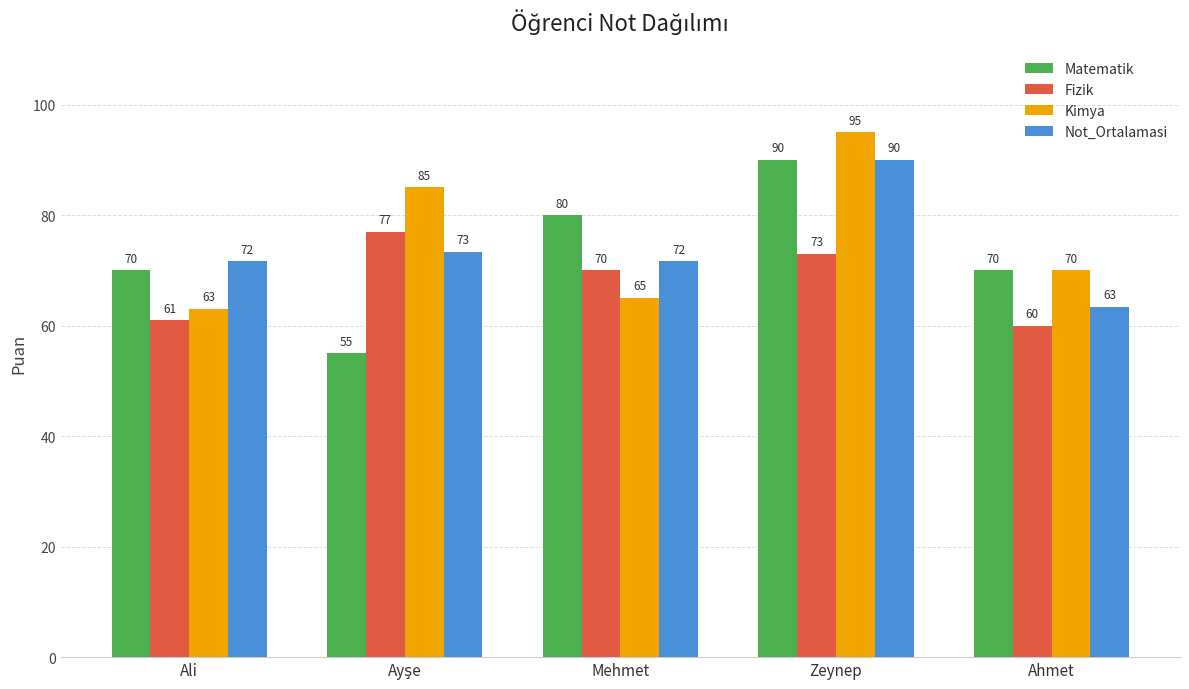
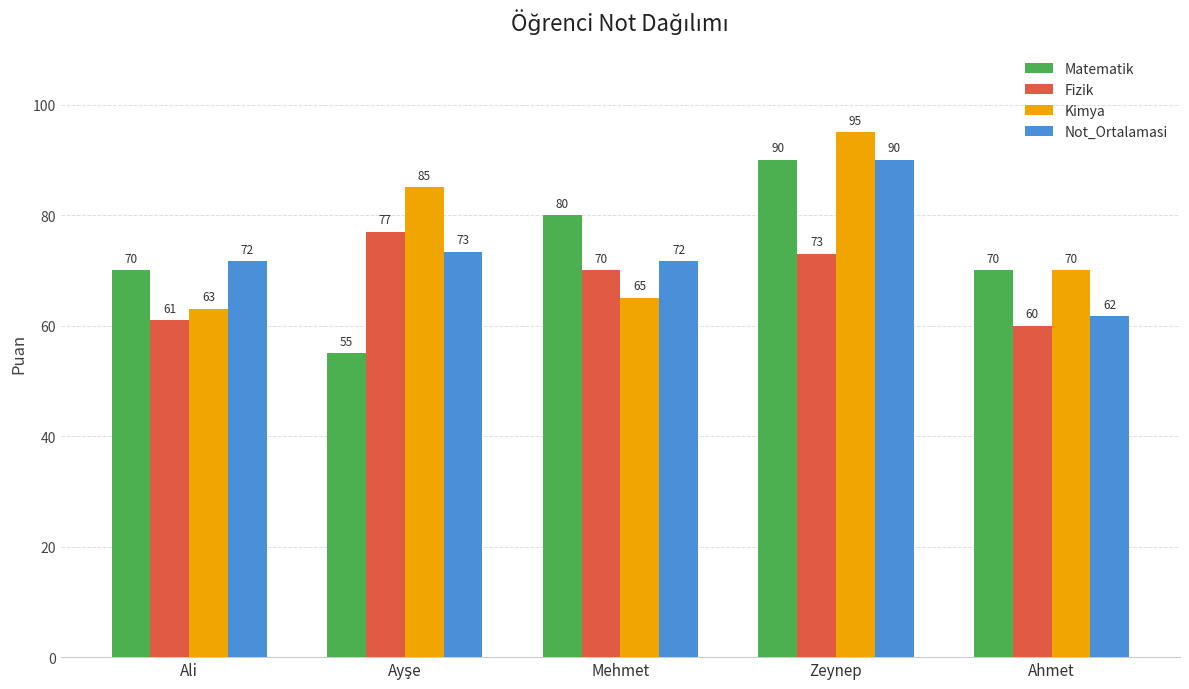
  {
    "Matematik": {
      "Ali": 70,
      "Ayşe": 55,
      "Mehmet": 80,
      "Zeynep": 90,
      "Ahmet": 70
    },
    "Fizik": {
      "Ali": 61,
      "Ayşe": 77,
      "Mehmet": 70,
      "Zeynep": 73,
      "Ahmet": 60
    },
    "Kimya": {
      "Ali": 63,
      "Ayşe": 85,
      "Mehmet": 65,
      "Zeynep": 95,
      "Ahmet": 70
    },
    "Not_Ortalamasi": {
      "Ali": 72,
      "Ayşe": 73,
      "Mehmet": 72,
      "Zeynep": 90,
-     "Ahmet": 63
+     "Ahmet": 62
    }
  }
